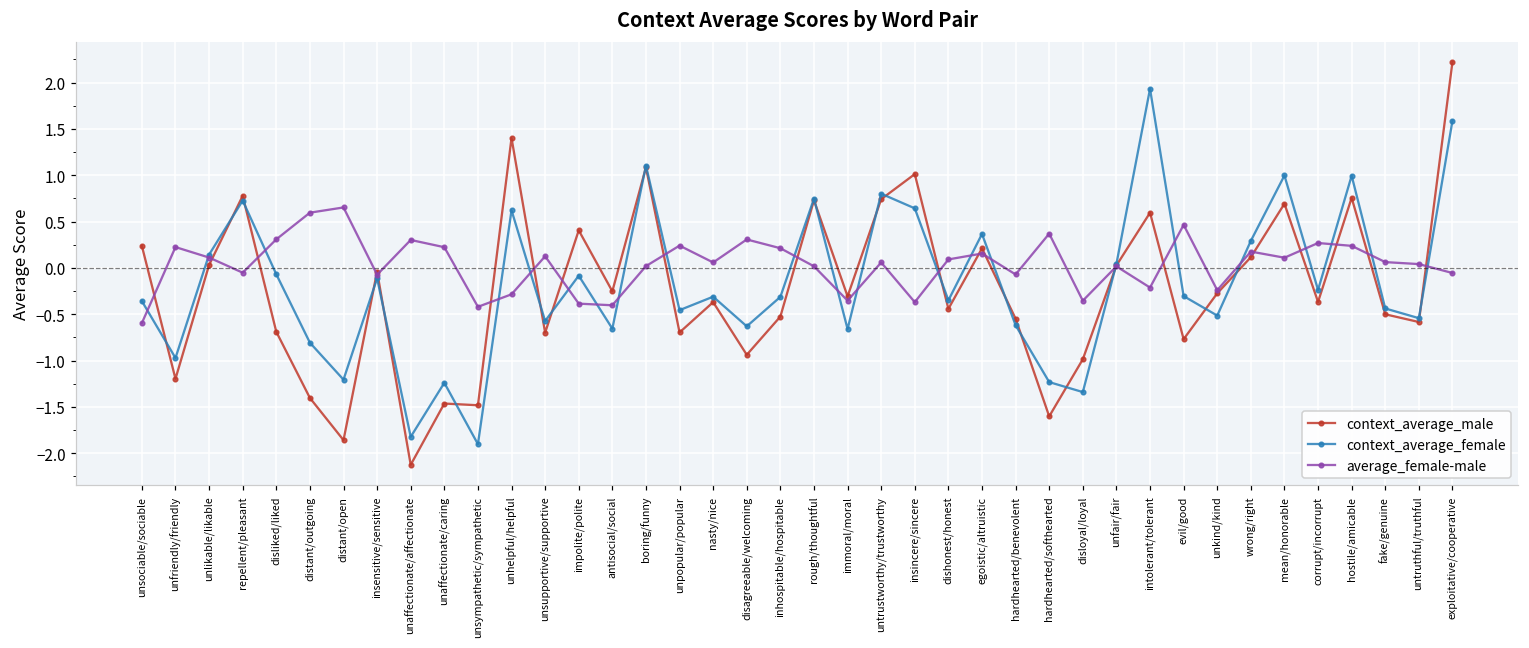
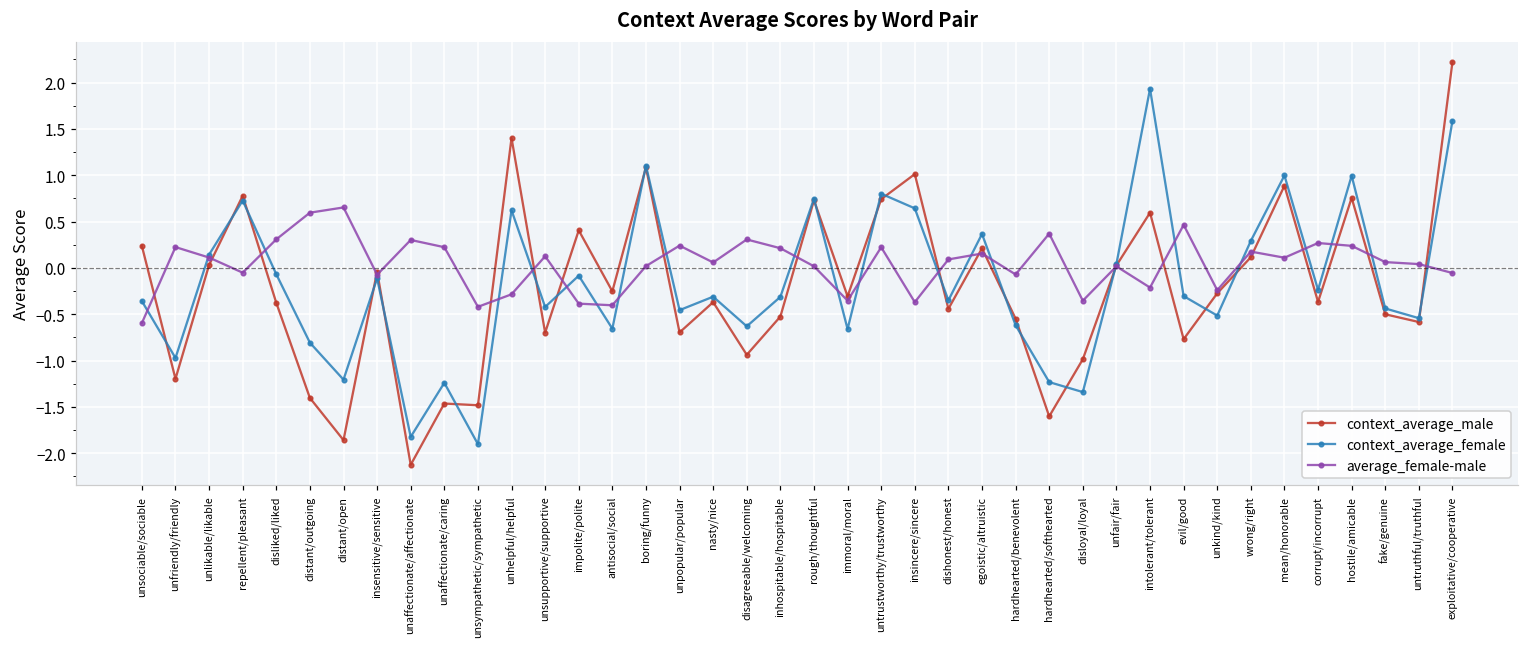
  {
    "context_average_male": {
      "unsociable/sociable": 0.2,
      "unfriendly/friendly": -1.2,
      "unlikable/likable": 0.0,
      "repellent/pleasant": 0.8,
-     "disliked/liked": -0.7,
+     "disliked/liked": -0.4,
      "distant/outgoing": -1.4,
      "distant/open": -1.9,
      "insensitive/sensitive": 0.0,
      "unaffectionate/affectionate": -2.1,
      "unaffectionate/caring": -1.5,
      "unsympathetic/sympathetic": -1.5,
      "unhelpful/helpful": 1.4,
      "unsupportive/supportive": -0.7,
      "impolite/polite": 0.4,
      "antisocial/social": -0.3,
      "unpopular/popular": -0.7,
      "nasty/nice": -0.4,
      "disagreeable/welcoming": -0.9,
      "inhospitable/hospitable": -0.5,
      "immoral/moral": -0.3,
      "untrustworthy/trustworthy": 0.7,
      "insincere/sincere": 1.0,
      "dishonest/honest": -0.4,
      "egoistic/altruistic": 0.2,
      "hardhearted/benevolent": -0.5,
      "hardhearted/softhearted": -1.6,
      "disloyal/loyal": -1.0,
      "intolerant/tolerant": 0.6,
      "evil/good": -0.8,
      "unkind/kind": -0.3,
      "wrong/right": 0.1,
-     "mean/honorable": 0.7,
+     "mean/honorable": 0.9,
      "corrupt/incorrupt": -0.4,
      "hostile/amicable": 0.8,
      "fake/genuine": -0.5,
      "untruthful/truthful": -0.6,
      "exploitative/cooperative": 2.2
    },
    "context_average_female": {
      "unsociable/sociable": -0.4,
      "unfriendly/friendly": -1.0,
      "unlikable/likable": 0.1,
      "repellent/pleasant": 0.7,
      "disliked/liked": -0.1,
      "distant/outgoing": -0.8,
      "distant/open": -1.2,
      "insensitive/sensitive": -0.1,
      "unaffectionate/affectionate": -1.8,
      "unaffectionate/caring": -1.2,
      "unsympathetic/sympathetic": -1.9,
      "unhelpful/helpful": 0.6,
-     "unsupportive/supportive": -0.6,
+     "unsupportive/supportive": -0.4,
      "impolite/polite": -0.1,
      "antisocial/social": -0.7,
      "unpopular/popular": -0.5,
      "nasty/nice": -0.3,
      "disagreeable/welcoming": -0.6,
      "inhospitable/hospitable": -0.3,
      "immoral/moral": -0.7,
      "untrustworthy/trustworthy": 0.8,
      "insincere/sincere": 0.6,
      "dishonest/honest": -0.3,
      "egoistic/altruistic": 0.4,
      "hardhearted/benevolent": -0.6,
      "hardhearted/softhearted": -1.2,
      "disloyal/loyal": -1.3,
      "intolerant/tolerant": 1.9,
      "evil/good": -0.3,
      "unkind/kind": -0.5,
      "wrong/right": 0.3,
      "mean/honorable": 1.0,
      "corrupt/incorrupt": -0.2,
      "hostile/amicable": 1.0,
      "fake/genuine": -0.4,
      "untruthful/truthful": -0.5,
      "exploitative/cooperative": 1.6
    },
    "average_female-male": {
      "unsociable/sociable": -0.6,
      "unfriendly/friendly": 0.2,
      "unlikable/likable": 0.1,
      "repellent/pleasant": -0.1,
      "disliked/liked": 0.3,
      "distant/outgoing": 0.6,
      "distant/open": 0.7,
      "insensitive/sensitive": -0.1,
      "unaffectionate/affectionate": 0.3,
      "unaffectionate/caring": 0.2,
      "unsympathetic/sympathetic": -0.4,
      "unhelpful/helpful": -0.3,
      "unsupportive/supportive": 0.1,
      "impolite/polite": -0.4,
      "antisocial/social": -0.4,
      "boring/funny": 0.0,
      "unpopular/popular": 0.2,
      "nasty/nice": 0.1,
      "disagreeable/welcoming": 0.3,
      "inhospitable/hospitable": 0.2,
      "rough/thoughtful": 0.0,
      "immoral/moral": -0.4,
-     "untrustworthy/trustworthy": 0.1,
+     "untrustworthy/trustworthy": 0.2,
      "insincere/sincere": -0.4,
      "dishonest/honest": 0.1,
      "egoistic/altruistic": 0.2,
      "hardhearted/benevolent": -0.1,
      "hardhearted/softhearted": 0.4,
      "disloyal/loyal": -0.4,
      "intolerant/tolerant": -0.2,
      "evil/good": 0.5,
      "unkind/kind": -0.2,
      "wrong/right": 0.2,
      "mean/honorable": 0.1,
      "corrupt/incorrupt": 0.3,
      "hostile/amicable": 0.2,
      "fake/genuine": 0.1,
      "untruthful/truthful": 0.0,
      "exploitative/cooperative": -0.1
    }
  }
